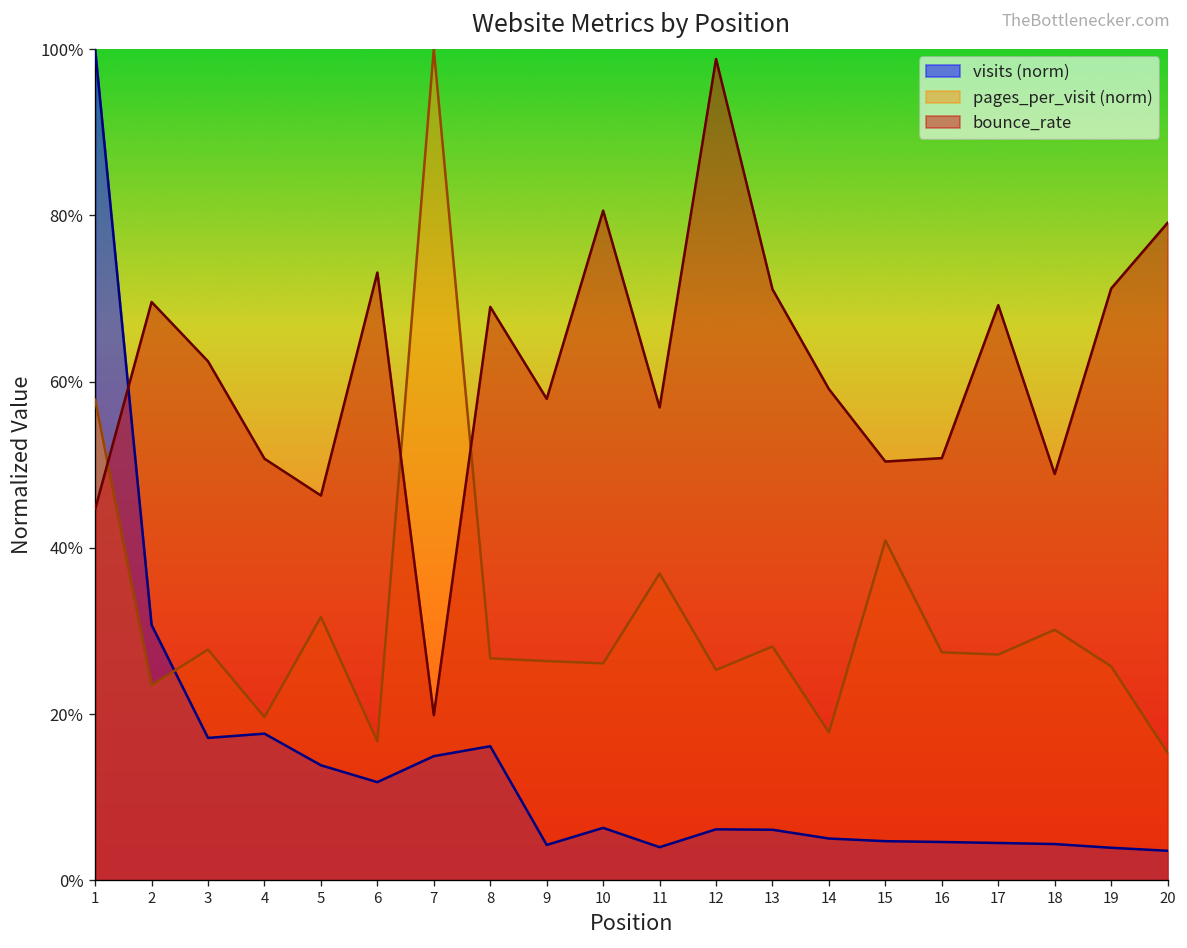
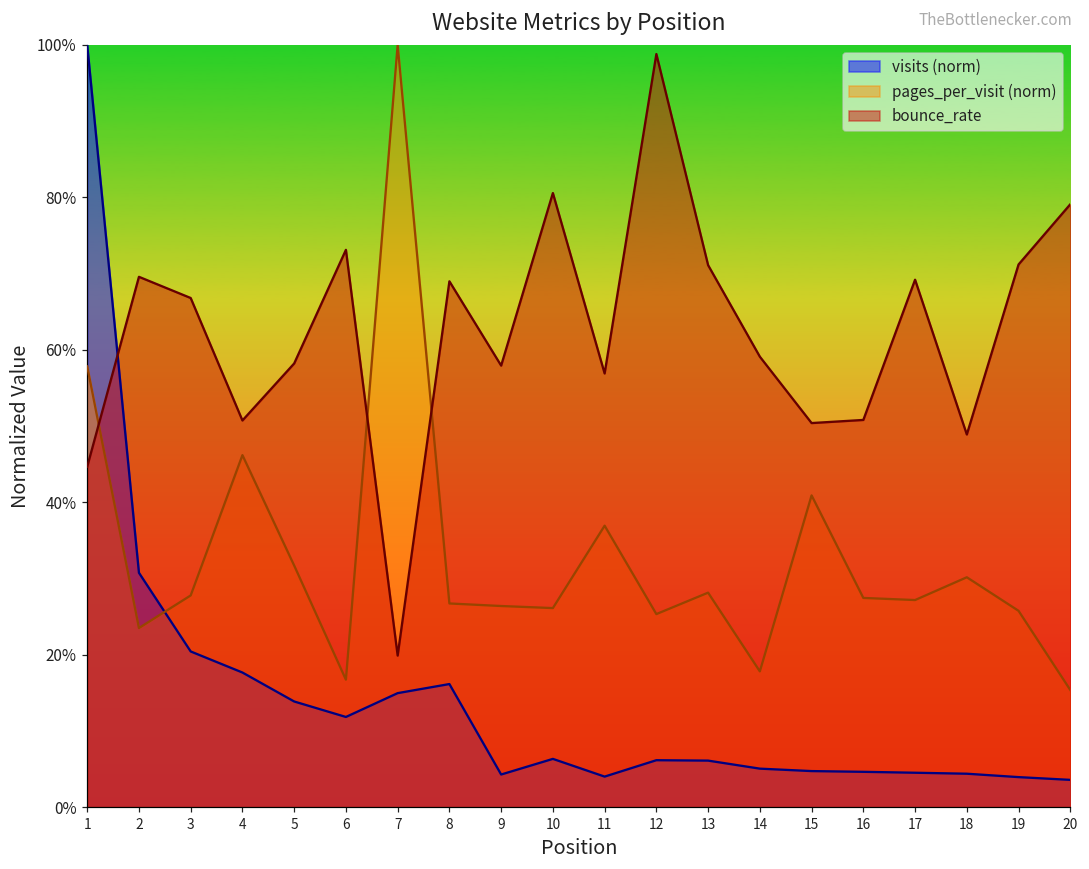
  {
    "visits (norm)": {
      "1": "100%",
      "2": "31%",
-     "3": "17%",
+     "3": "20%",
      "4": "18%",
      "5": "14%",
      "6": "12%",
      "7": "15%",
      "8": "16%",
      "9": "4%",
      "10": "6%",
      "11": "4%",
      "12": "6%",
      "13": "6%",
      "14": "5%",
      "15": "5%",
      "16": "5%",
      "17": "5%",
      "18": "4%",
      "19": "4%",
      "20": "4%"
    },
    "pages_per_visit (norm)": {
      "1": "58%",
      "2": "23%",
      "3": "28%",
-     "4": "20%",
+     "4": "46%",
      "5": "32%",
      "6": "17%",
      "7": "100%",
      "8": "27%",
      "9": "26%",
      "10": "26%",
      "11": "37%",
      "12": "25%",
      "13": "28%",
      "14": "18%",
      "15": "41%",
      "16": "27%",
      "17": "27%",
      "18": "30%",
      "19": "26%",
      "20": "15%"
    },
    "bounce_rate": {
      "1": "45%",
      "2": "70%",
-     "3": "62%",
+     "3": "67%",
      "4": "51%",
-     "5": "46%",
+     "5": "58%",
      "6": "73%",
      "7": "20%",
      "8": "69%",
      "9": "58%",
      "10": "81%",
      "11": "57%",
      "12": "99%",
      "13": "71%",
      "14": "59%",
      "15": "50%",
      "16": "51%",
      "17": "69%",
      "18": "49%",
      "19": "71%",
      "20": "79%"
    }
  }
